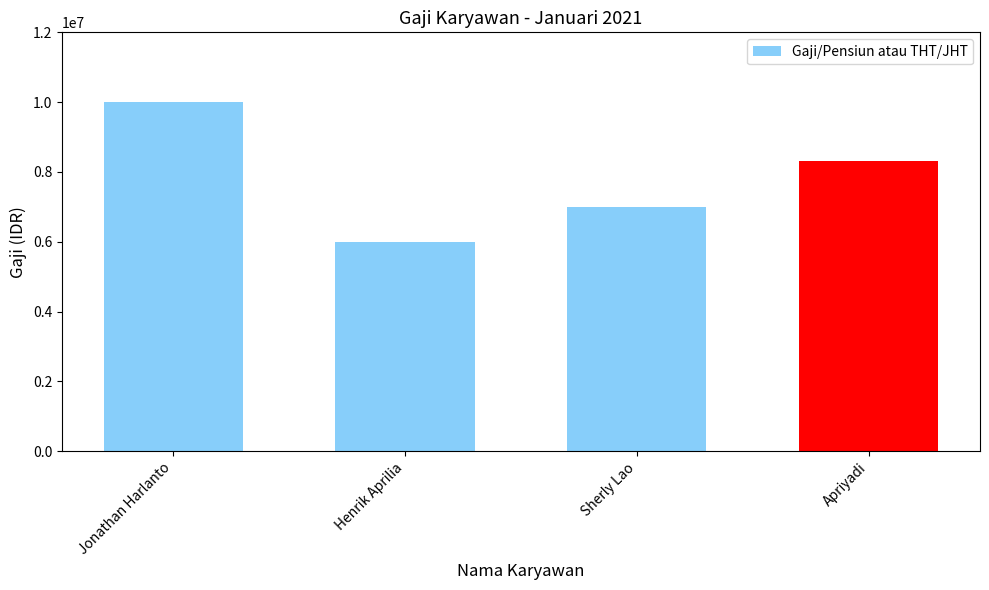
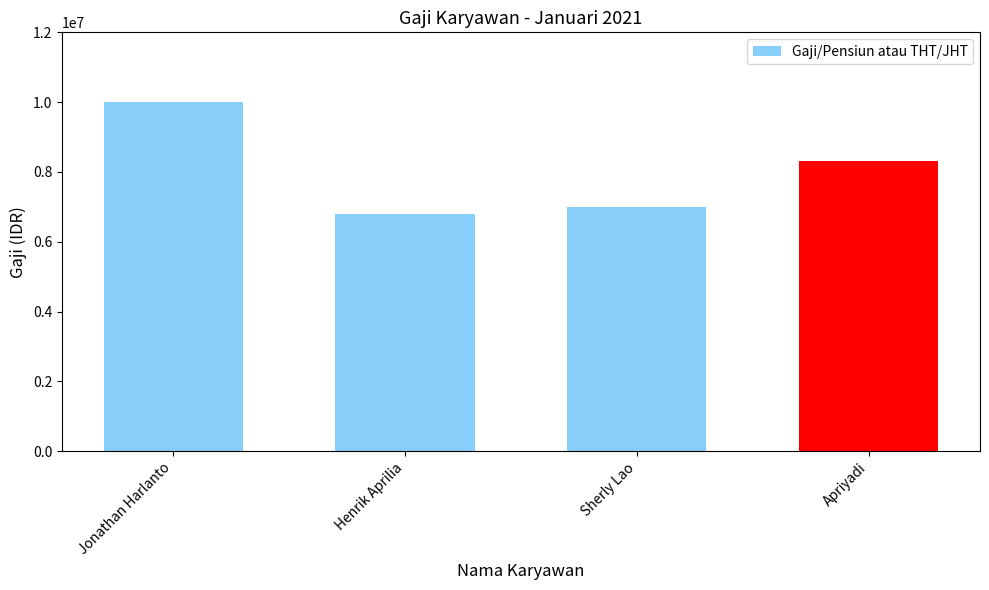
  {
    "Jonathan Harlanto": 10000000,
-   "Henrik Aprilia": 6000000,
+   "Henrik Aprilia": 6800000,
    "Sherly Lao": 7000000,
    "Apriyadi": 8300000
  }
